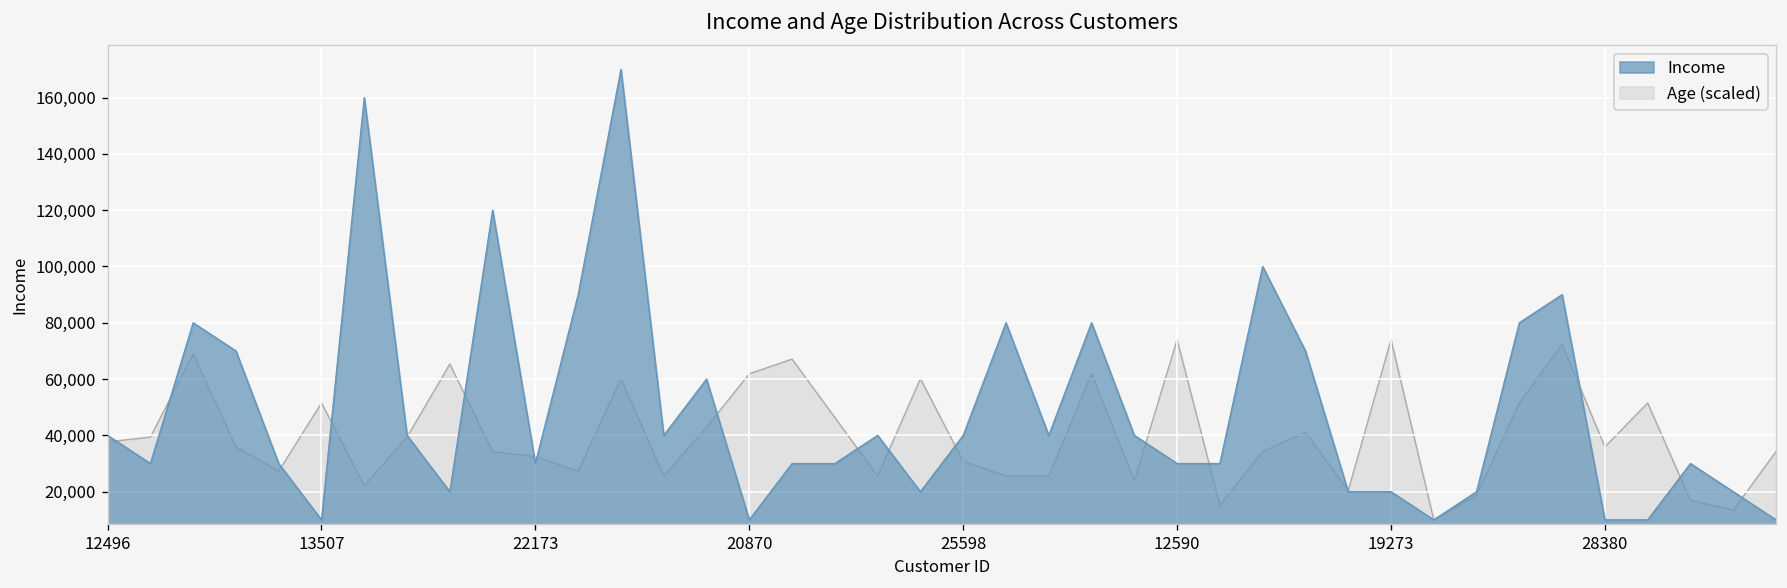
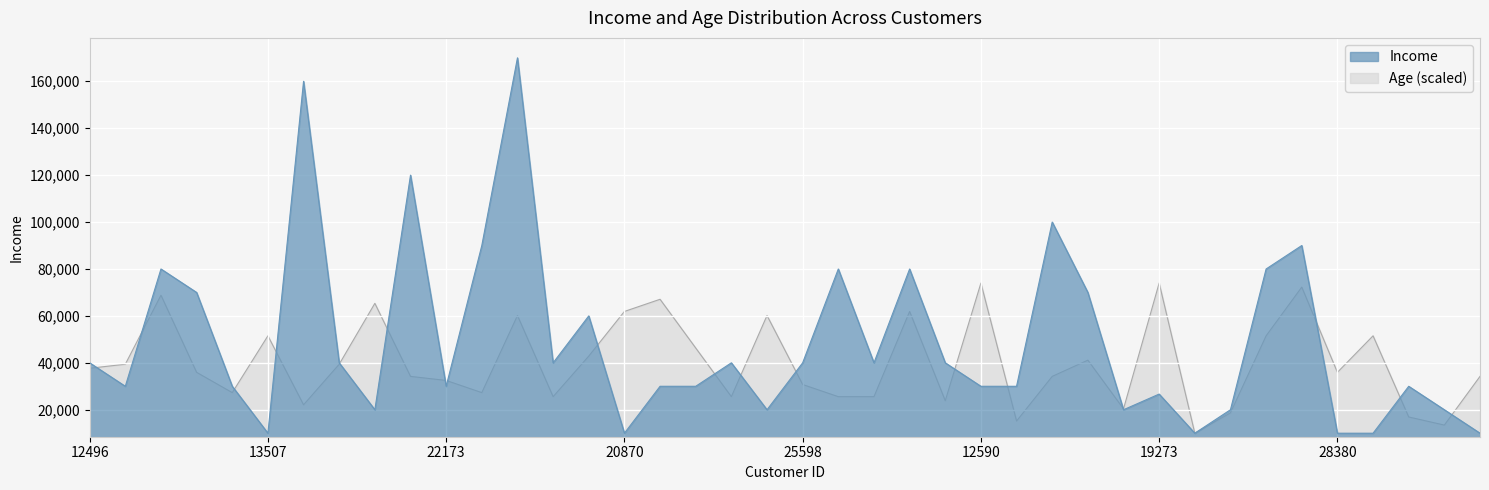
  {
    "Income": {
      "12496": "40,000",
      "13507": "10,000",
      "22173": "30,000",
      "20870": "10,000",
      "25598": "40,000",
      "12590": "30,000",
-     "19273": "20,000",
+     "19273": "27,000",
      "28380": "10,000"
    },
    "Age (scaled)": {
      "12496": "38,000",
      "13507": "52,000",
      "22173": "32,000",
      "20870": "62,000",
      "25598": "31,000",
      "12590": "74,000",
      "19273": "74,000",
      "28380": "36,000"
    }
  }
